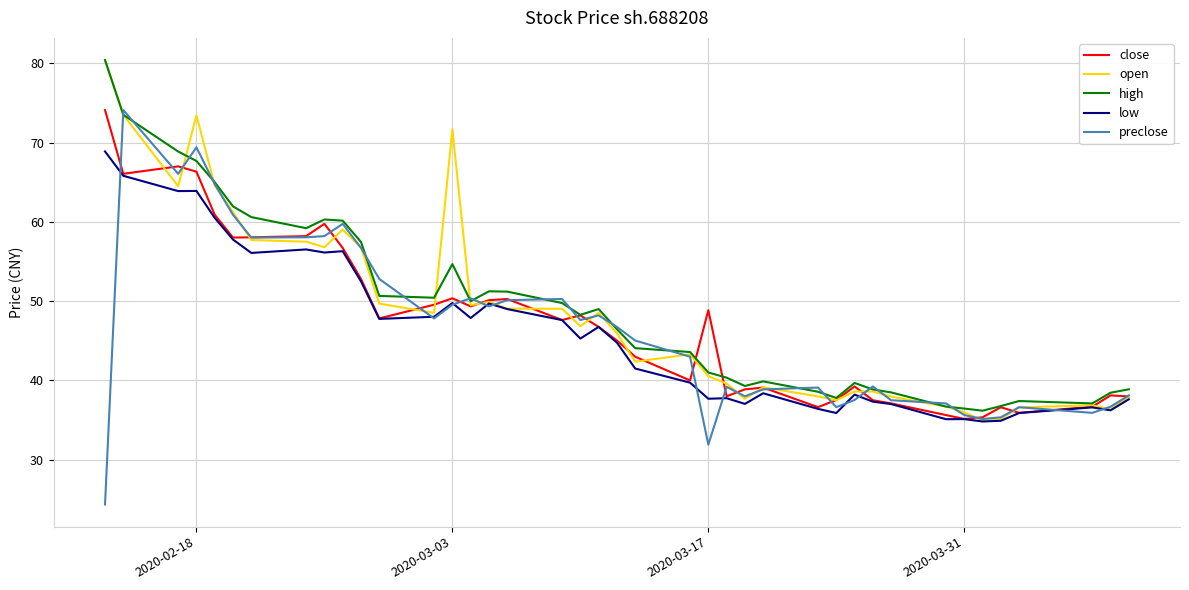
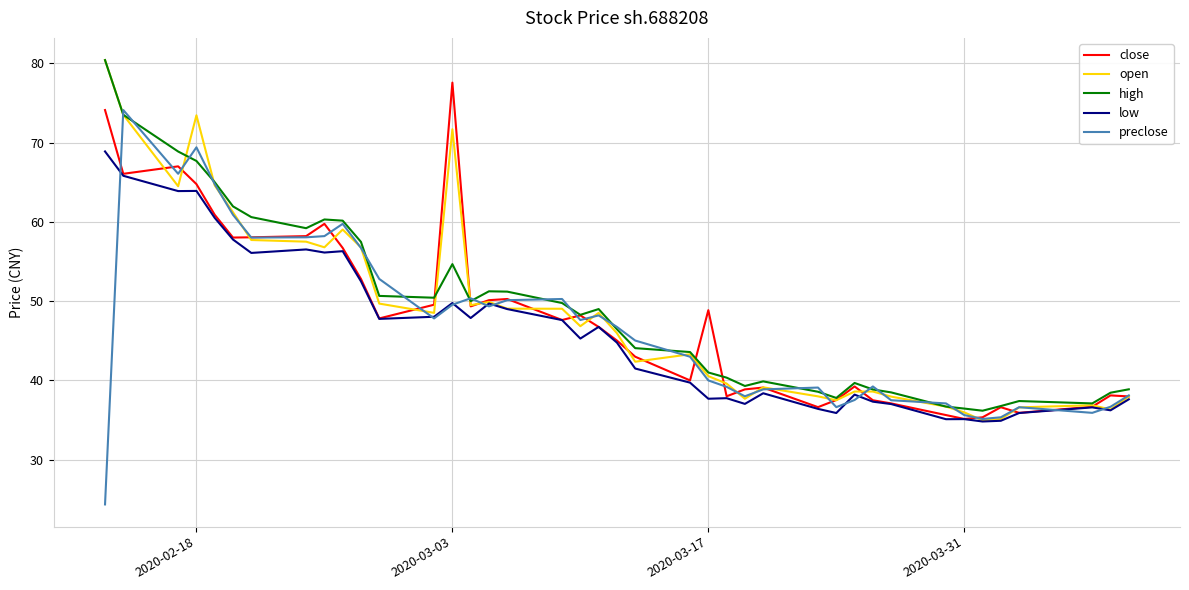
  {
    "close": {
-     "2020-02-18": 66,
-     "2020-03-03": 50,
+     "2020-02-18": 65,
+     "2020-03-03": 78,
      "2020-03-17": 49
    },
    "open": {
      "2020-02-18": 73,
      "2020-03-03": 72,
      "2020-03-17": 41,
      "2020-03-31": 36
    },
    "high": {
      "2020-02-18": 68,
      "2020-03-03": 55,
      "2020-03-17": 41,
      "2020-03-31": 36
    },
    "low": {
      "2020-02-18": 64,
      "2020-03-17": 38
    },
    "preclose": {
      "2020-02-18": 69,
-     "2020-03-17": 32,
+     "2020-03-17": 40,
      "2020-03-31": 36
    }
  }
